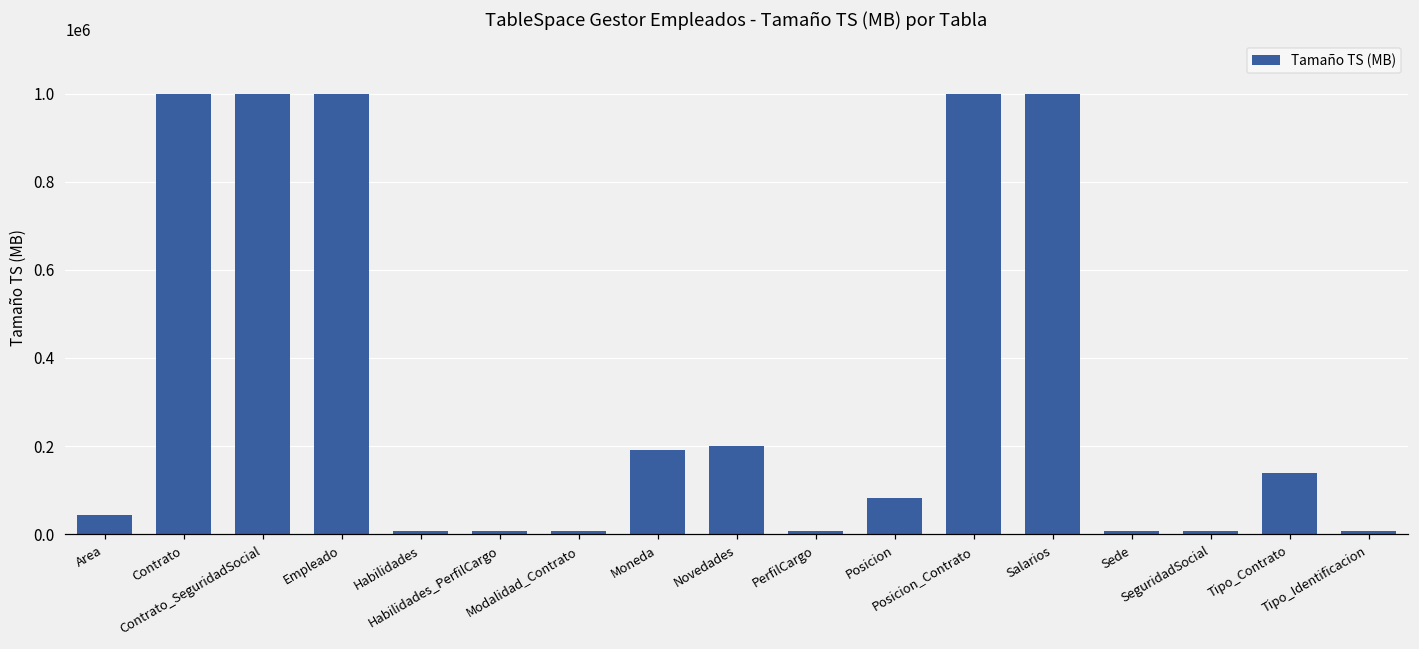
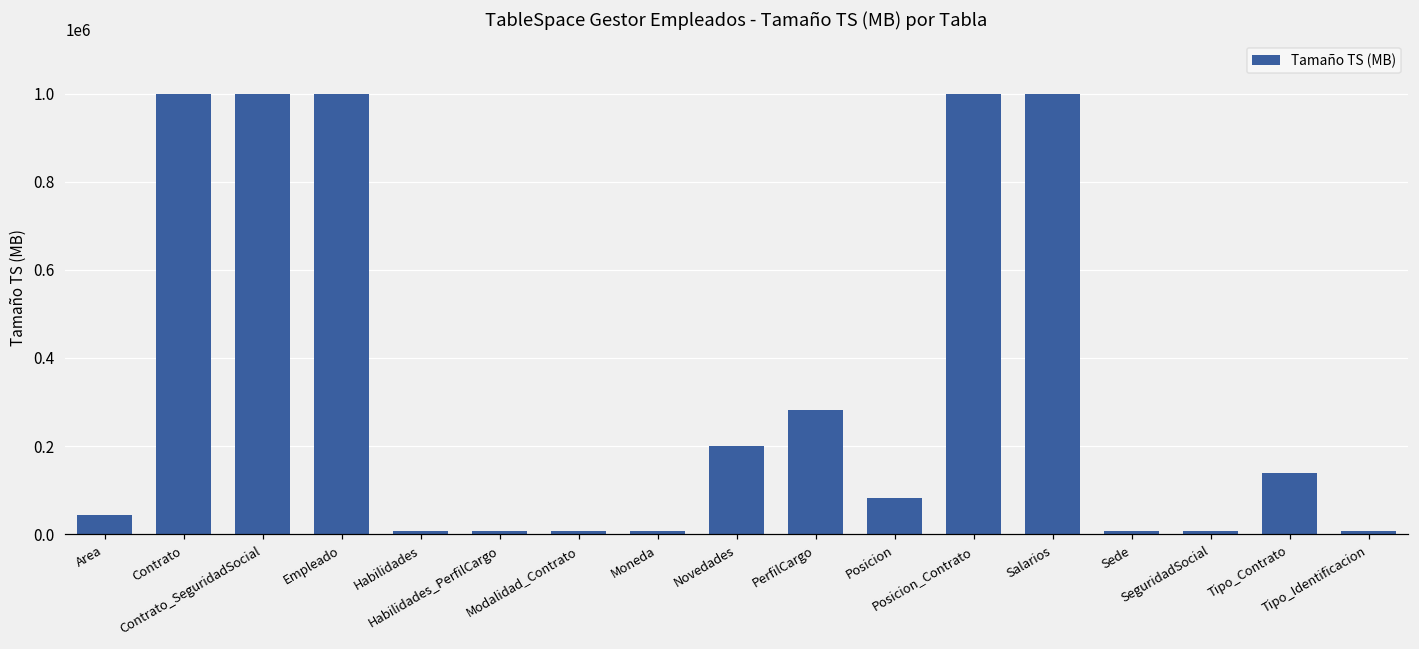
  {
    "Area": 40000,
    "Contrato": 1000000,
    "Contrato_SeguridadSocial": 1000000,
    "Empleado": 1000000,
    "Habilidades": 10000,
    "Habilidades_PerfilCargo": 10000,
    "Modalidad_Contrato": 10000,
-   "Moneda": 190000,
+   "Moneda": 10000,
    "Novedades": 200000,
-   "PerfilCargo": 10000,
+   "PerfilCargo": 280000,
    "Posicion": 80000,
    "Posicion_Contrato": 1000000,
    "Salarios": 1000000,
    "Sede": 10000,
    "SeguridadSocial": 10000,
    "Tipo_Contrato": 140000,
    "Tipo_Identificacion": 10000
  }
